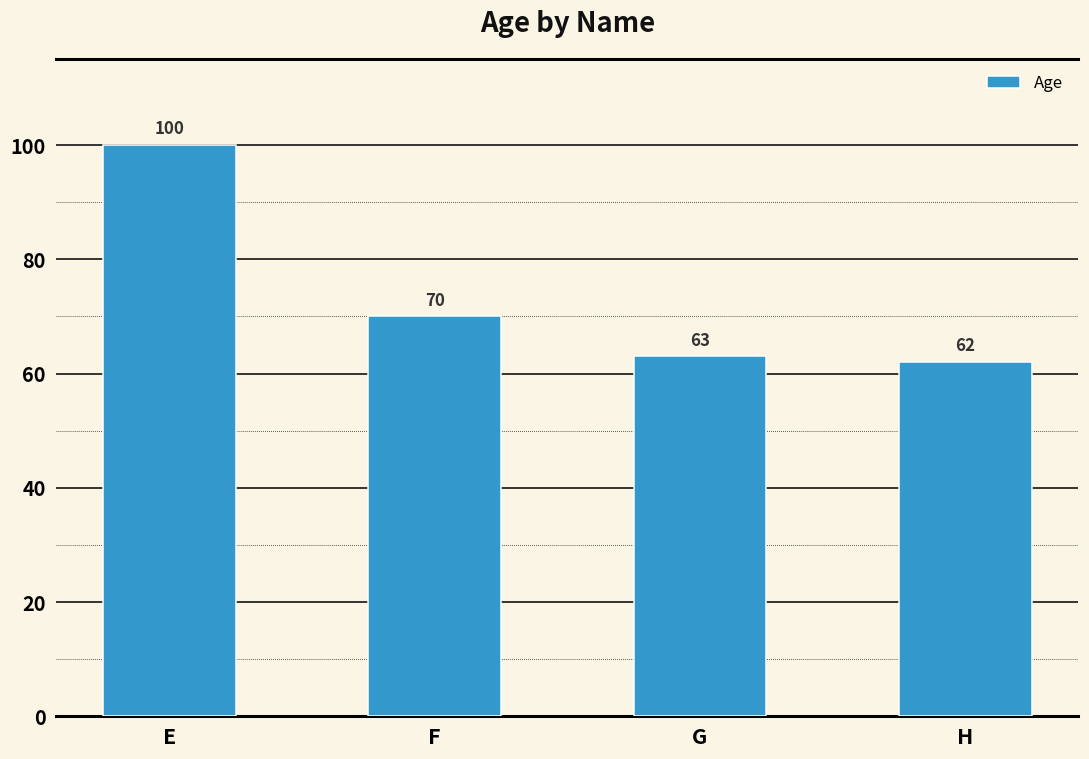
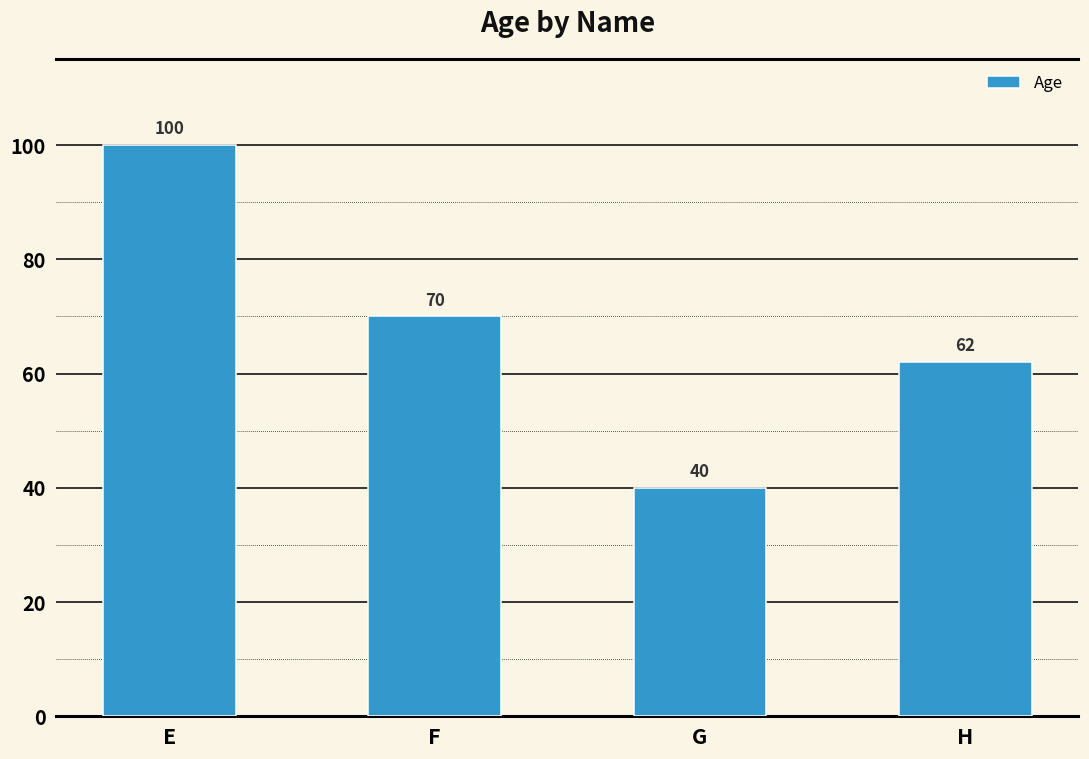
  {
    "E": 100,
    "F": 70,
-   "G": 63,
+   "G": 40,
    "H": 62
  }
